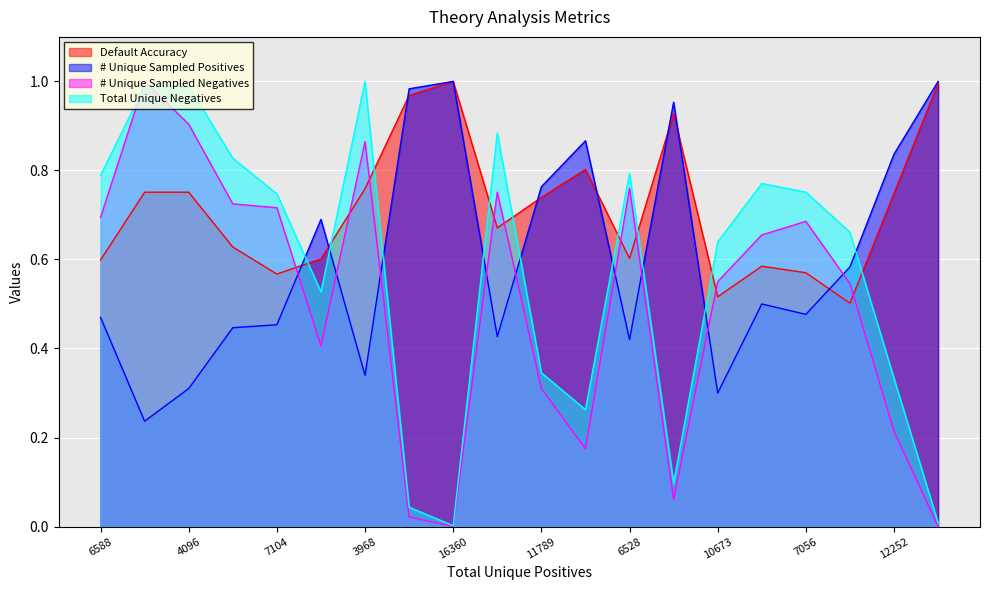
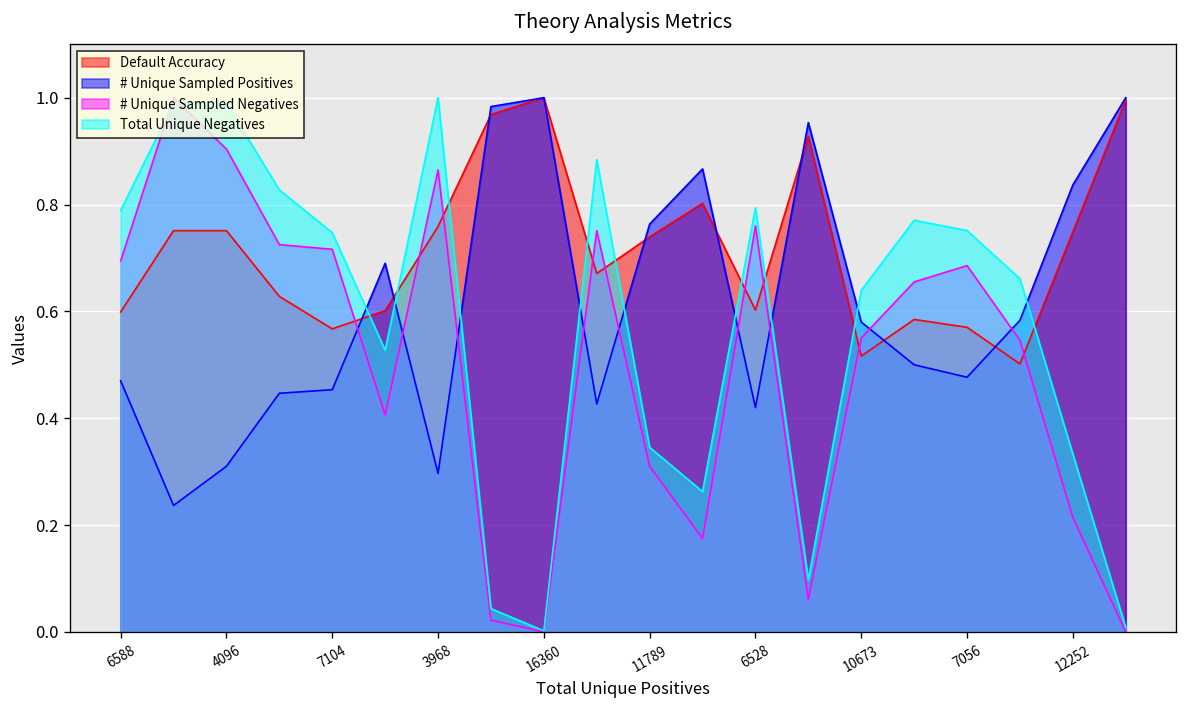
  {
    "Default Accuracy": {
      "6588": 0.60,
      "4096": 0.75,
      "7104": 0.57,
      "3968": 0.76,
      "11789": 0.74,
      "6528": 0.60,
      "10673": 0.52,
      "7056": 0.57,
      "12252": 0.75
    },
    "# Unique Sampled Positives": {
      "6588": 0.47,
      "4096": 0.31,
      "7104": 0.45,
-     "3968": 0.34,
+     "3968": 0.30,
      "11789": 0.76,
      "6528": 0.42,
-     "10673": 0.30,
+     "10673": 0.58,
      "7056": 0.48,
      "12252": 0.84
    },
    "# Unique Sampled Negatives": {
      "6588": 0.69,
      "4096": 0.90,
      "7104": 0.72,
      "3968": 0.86,
      "11789": 0.31,
      "6528": 0.76,
      "10673": 0.55,
      "7056": 0.69,
      "12252": 0.21
    },
    "Total Unique Negatives": {
      "6588": 0.79,
      "7104": 0.75,
      "3968": 1.00,
      "11789": 0.35,
      "6528": 0.79,
      "10673": 0.64,
      "7056": 0.75,
      "12252": 0.33
    }
  }
